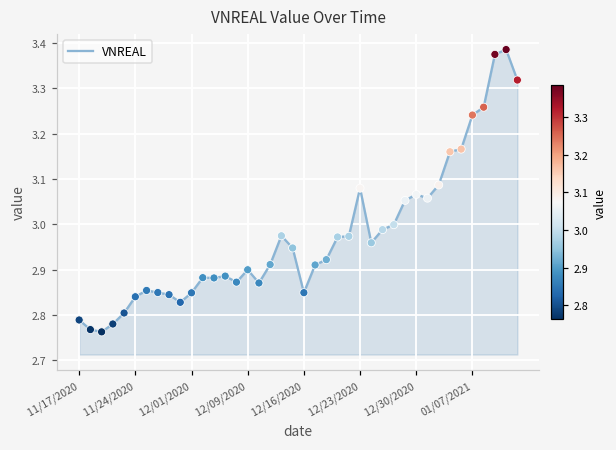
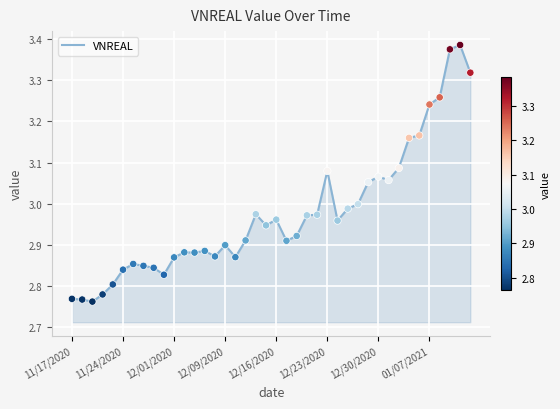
  {
-   "11/17/2020": 2.79,
+   "11/17/2020": 2.77,
    "11/24/2020": 2.84,
-   "12/01/2020": 2.85,
+   "12/01/2020": 2.87,
    "12/09/2020": 2.90,
-   "12/16/2020": 2.85,
+   "12/16/2020": 2.96,
    "12/23/2020": 3.08,
    "12/30/2020": 3.07,
    "01/07/2021": 3.24
  }
